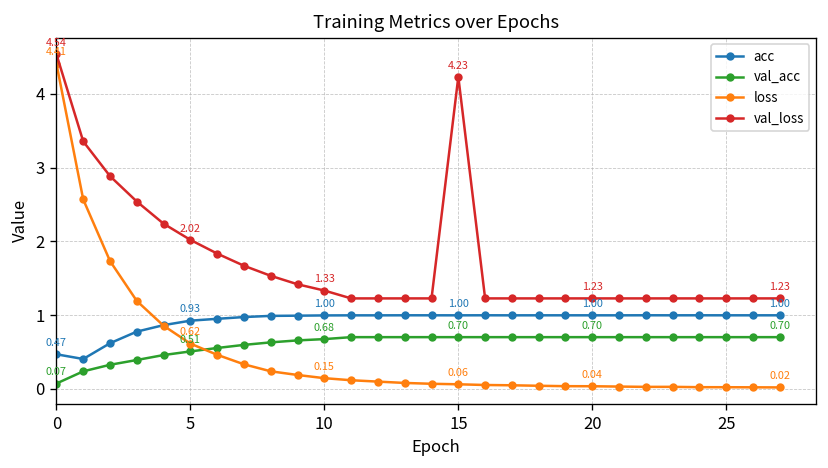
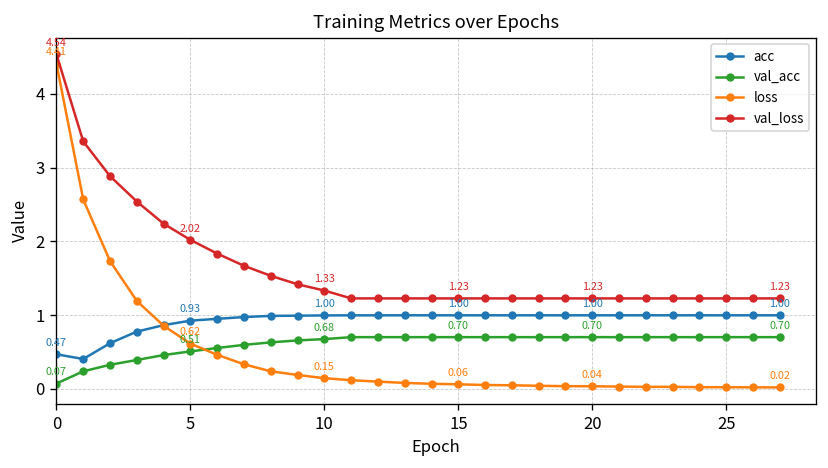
  {
    "acc": {
      "0": 0.47,
      "5": 0.93,
      "10": 1.00,
      "15": 1.00
    },
    "val_acc": {
      "0": 0.07,
      "10": 0.68,
      "15": 0.70,
      "20": 0.70
    },
    "loss": {
      "10": 0.15,
      "15": 0.06,
      "20": 0.04
    },
    "val_loss": {
      "0": 4.54,
      "5": 2.02,
      "10": 1.33,
-     "15": 4.23,
+     "15": 1.23,
      "20": 1.23
    }
  }
